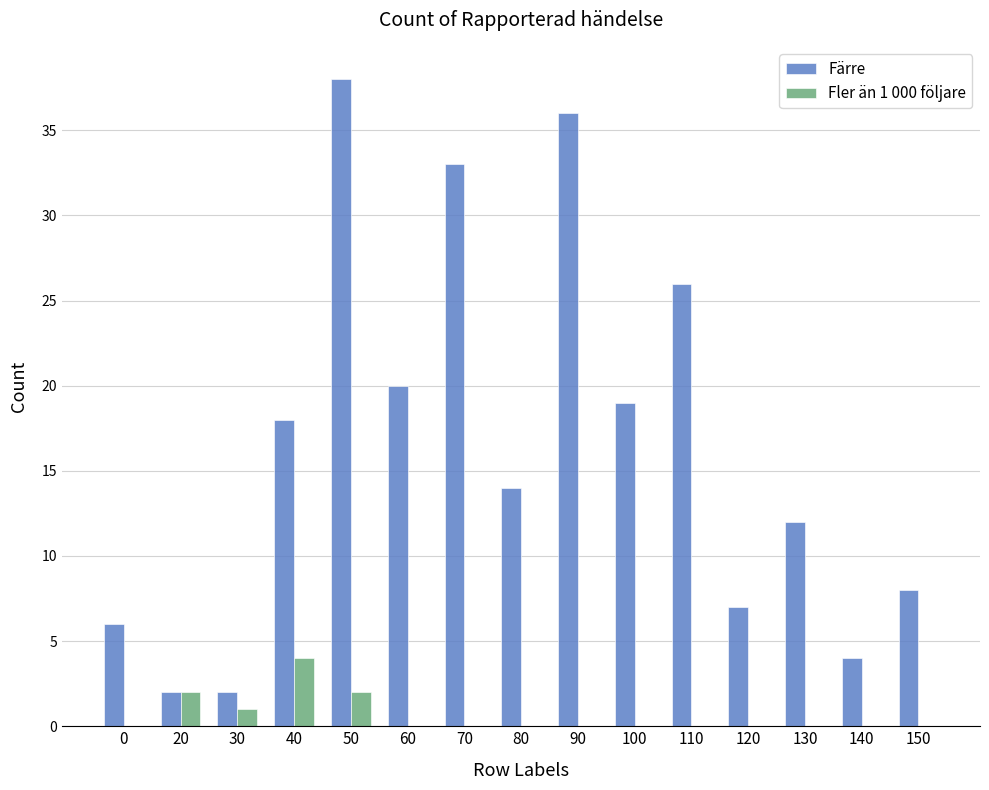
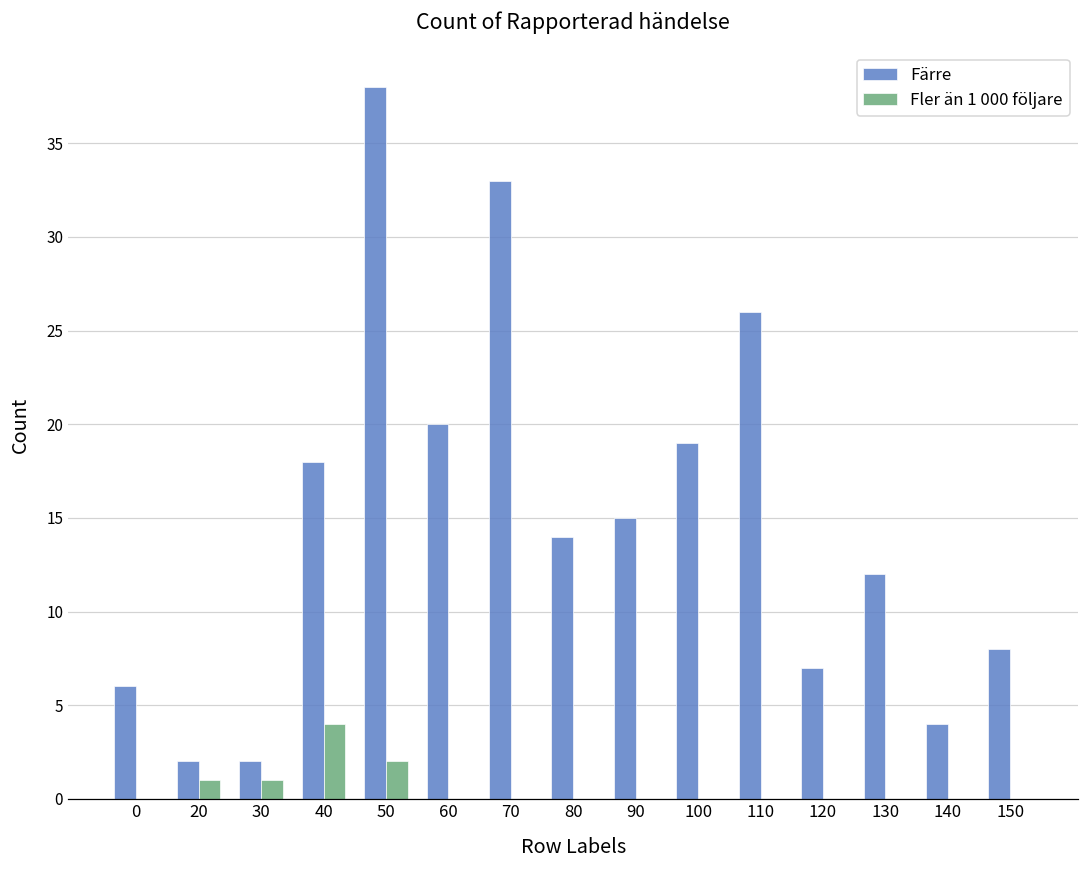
  {
    "Färre": {
      "0": 6,
      "20": 2,
      "30": 2,
      "40": 18,
      "50": 38,
      "60": 20,
      "70": 33,
      "80": 14,
-     "90": 36,
+     "90": 15,
      "100": 19,
      "110": 26,
      "120": 7,
      "130": 12,
      "140": 4,
      "150": 8
    },
    "Fler än 1 000 följare": {
      "0": 0,
-     "20": 2,
+     "20": 1,
      "30": 1,
      "40": 4,
      "50": 2,
      "60": 0,
      "70": 0,
      "80": 0,
      "90": 0,
      "100": 0,
      "110": 0,
      "120": 0,
      "130": 0,
      "140": 0,
      "150": 0
    }
  }
